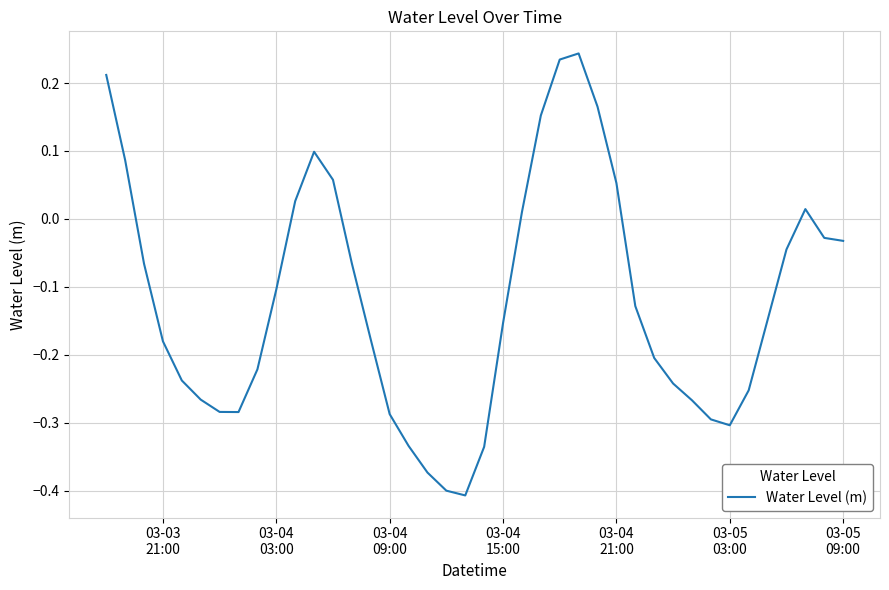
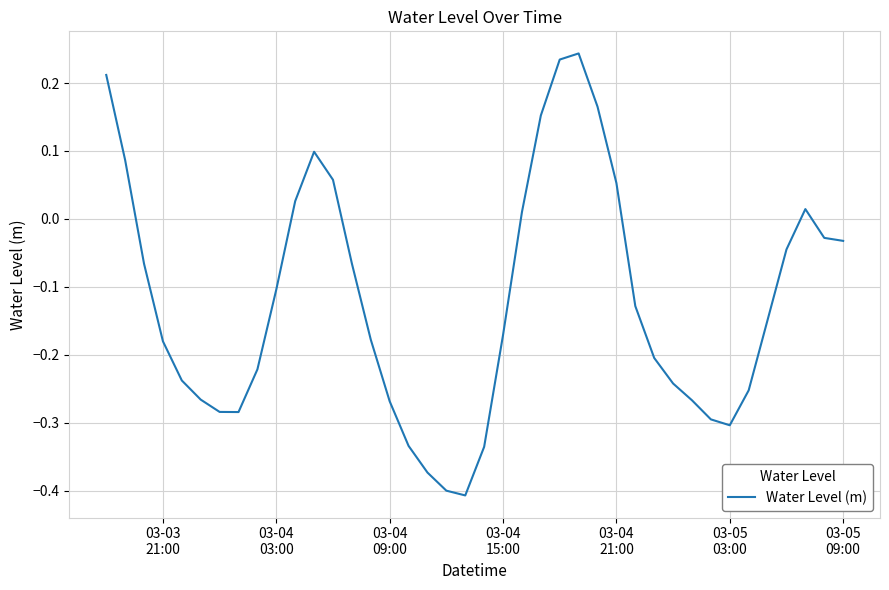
  {
    "03-03 21:00": -0.18,
    "03-04 03:00": -0.10,
-   "03-04 09:00": -0.29,
-   "03-04 15:00": -0.15,
+   "03-04 09:00": -0.27,
+   "03-04 15:00": -0.17,
    "03-04 21:00": 0.05,
    "03-05 03:00": -0.30,
    "03-05 09:00": -0.03
  }
